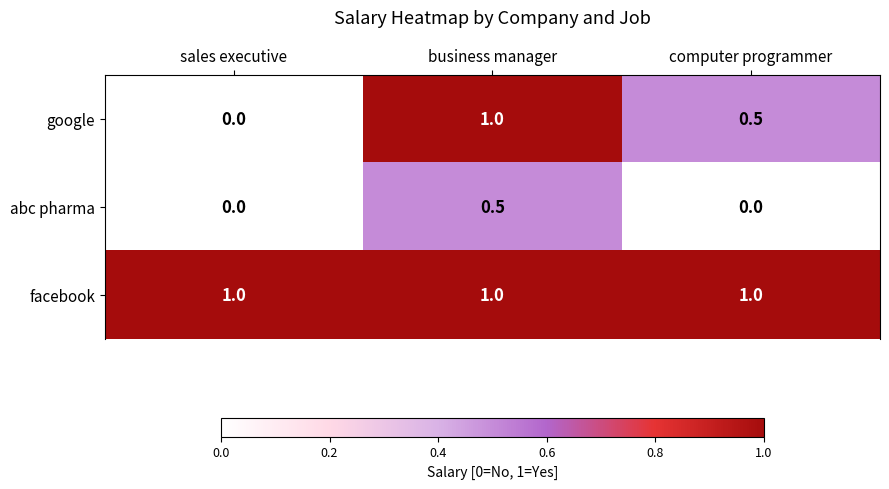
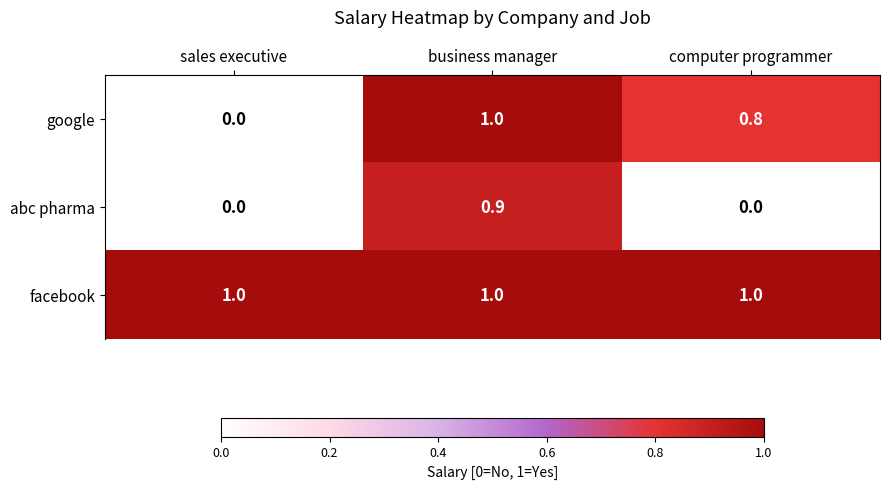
  {
    "google": {
      "sales executive": 0.0,
      "business manager": 1.0,
-     "computer programmer": 0.5
+     "computer programmer": 0.8
    },
    "abc pharma": {
      "sales executive": 0.0,
-     "business manager": 0.5,
+     "business manager": 0.9,
      "computer programmer": 0.0
    },
    "facebook": {
      "sales executive": 1.0,
      "business manager": 1.0,
      "computer programmer": 1.0
    }
  }
